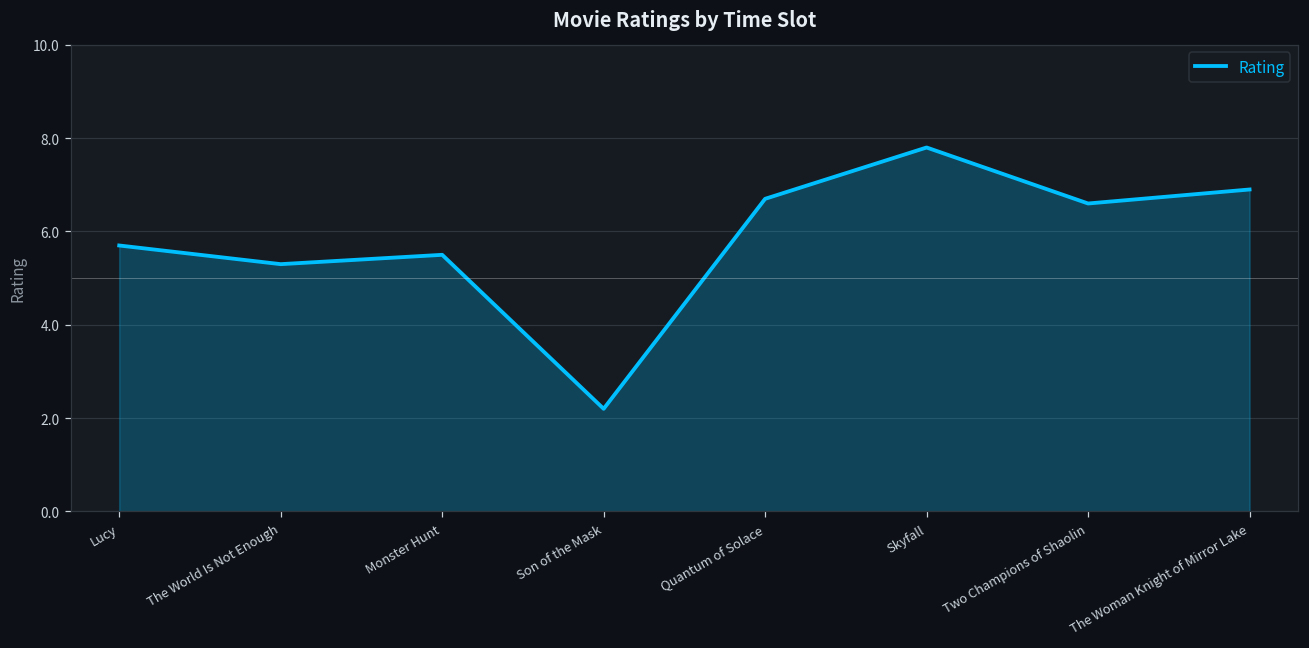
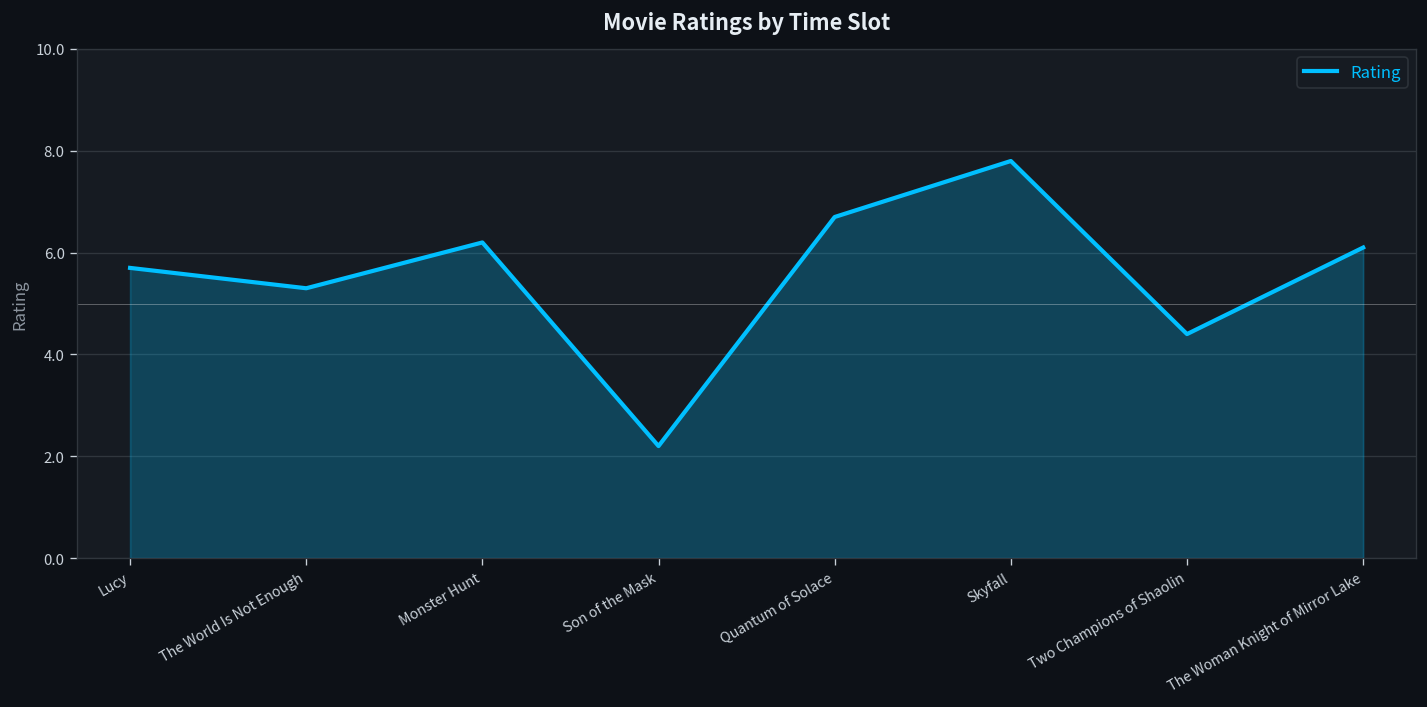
  {
    "Lucy": 5.7,
    "The World Is Not Enough": 5.3,
-   "Monster Hunt": 5.5,
+   "Monster Hunt": 6.2,
    "Son of the Mask": 2.2,
    "Quantum of Solace": 6.7,
    "Skyfall": 7.8,
-   "Two Champions of Shaolin": 6.6,
-   "The Woman Knight of Mirror Lake": 6.9
+   "Two Champions of Shaolin": 4.4,
+   "The Woman Knight of Mirror Lake": 6.1
  }
